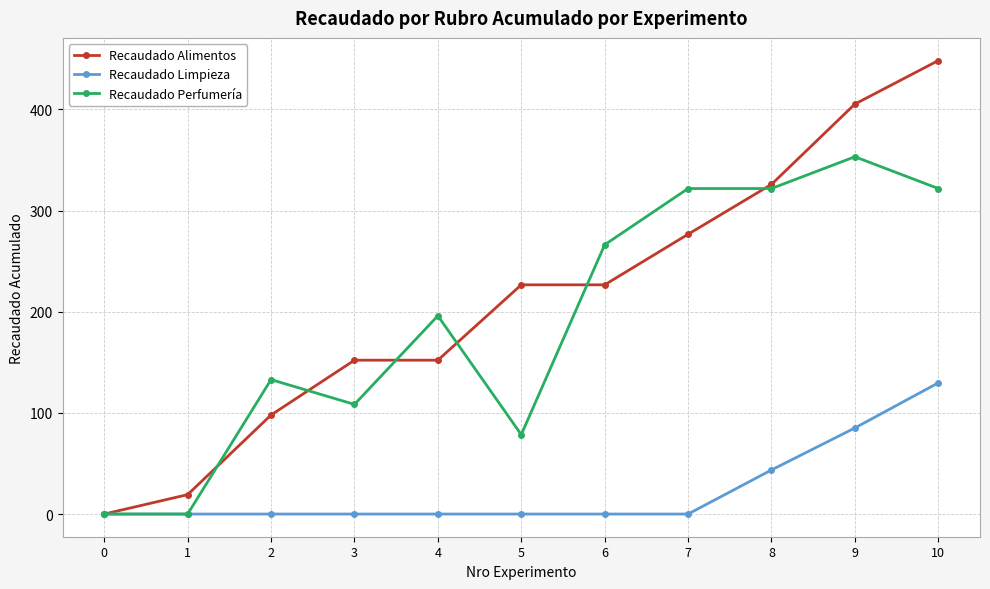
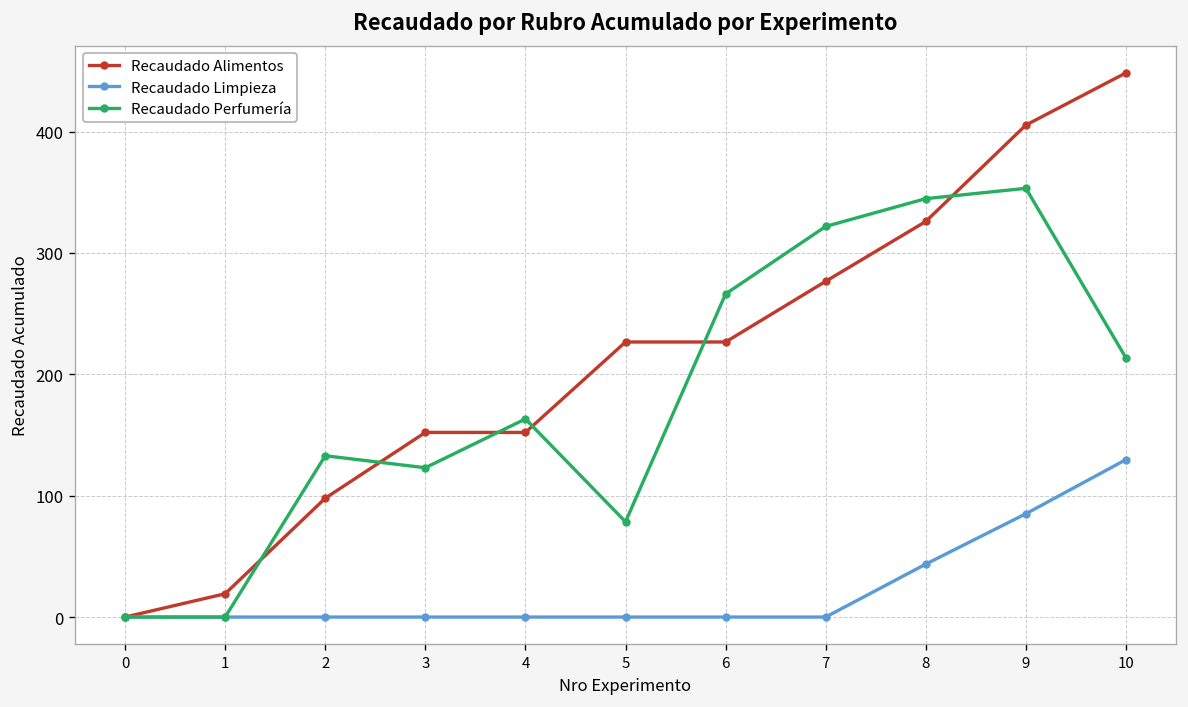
  {
    "Recaudado Alimentos": {
      "1": 19,
      "2": 98,
      "3": 152,
      "4": 152,
      "5": 227,
      "6": 227,
      "7": 277,
      "8": 326,
      "9": 405,
      "10": 448
    },
    "Recaudado Limpieza": {
      "2": 0,
      "3": 0,
      "4": 0,
      "5": 0,
      "6": 0,
      "7": 0,
      "8": 44,
      "9": 85,
      "10": 130
    },
    "Recaudado Perfumería": {
      "2": 133,
-     "3": 108,
-     "4": 196,
+     "3": 123,
+     "4": 163,
      "5": 79,
      "6": 266,
      "7": 322,
-     "8": 322,
+     "8": 345,
      "9": 353,
-     "10": 322
+     "10": 214
    }
  }
